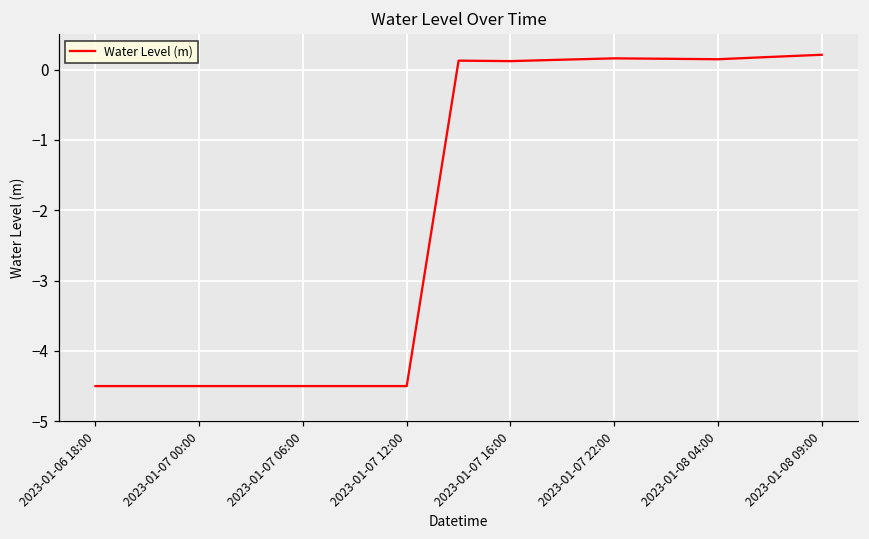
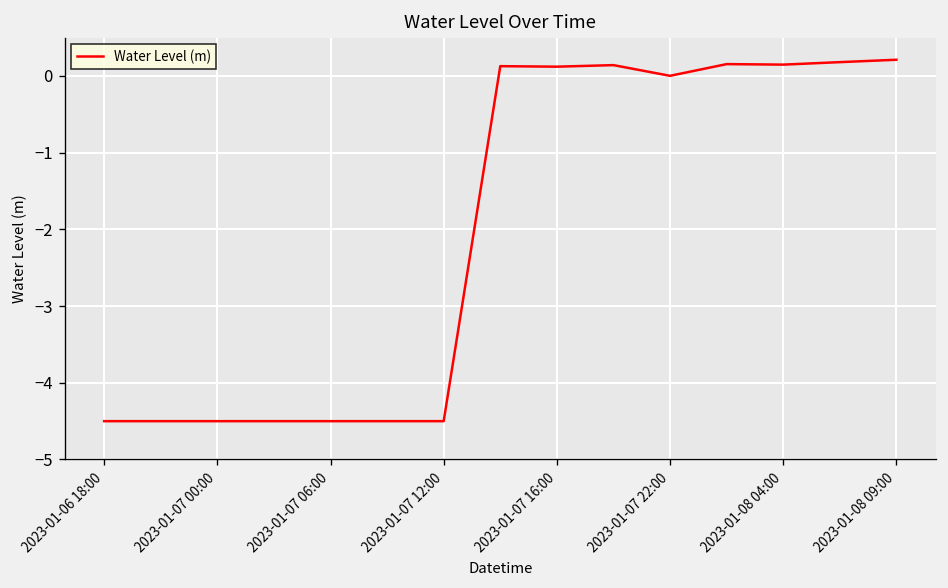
  {
    "2023-01-06 18:00": -4.5,
    "2023-01-07 00:00": -4.5,
    "2023-01-07 06:00": -4.5,
    "2023-01-07 12:00": -4.5,
    "2023-01-07 16:00": 0.1,
-   "2023-01-07 22:00": 0.2,
+   "2023-01-07 22:00": 0.0,
    "2023-01-08 04:00": 0.1,
    "2023-01-08 09:00": 0.2
  }
